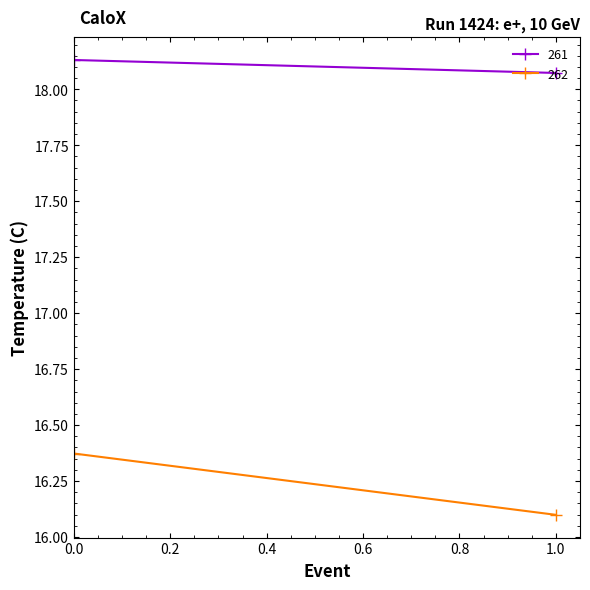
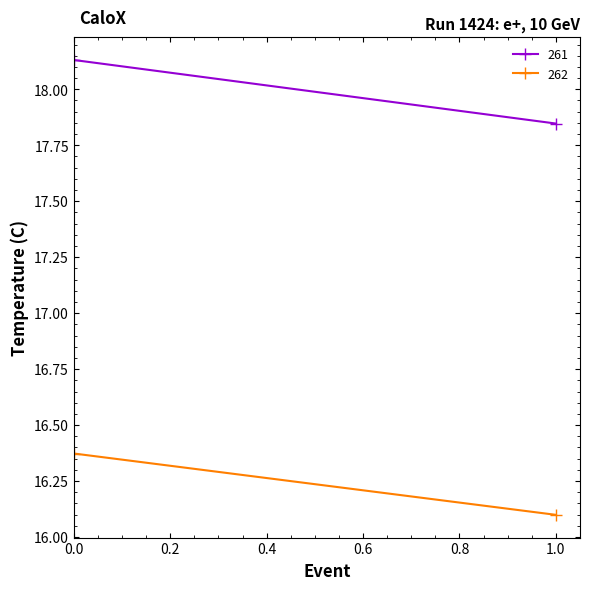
  {
    "261": {
      "0.0": 18.13,
-     "1.0": 18.07
+     "1.0": 17.85
    },
    "262": {
      "0.0": 16.37,
      "1.0": 16.10
    }
  }
